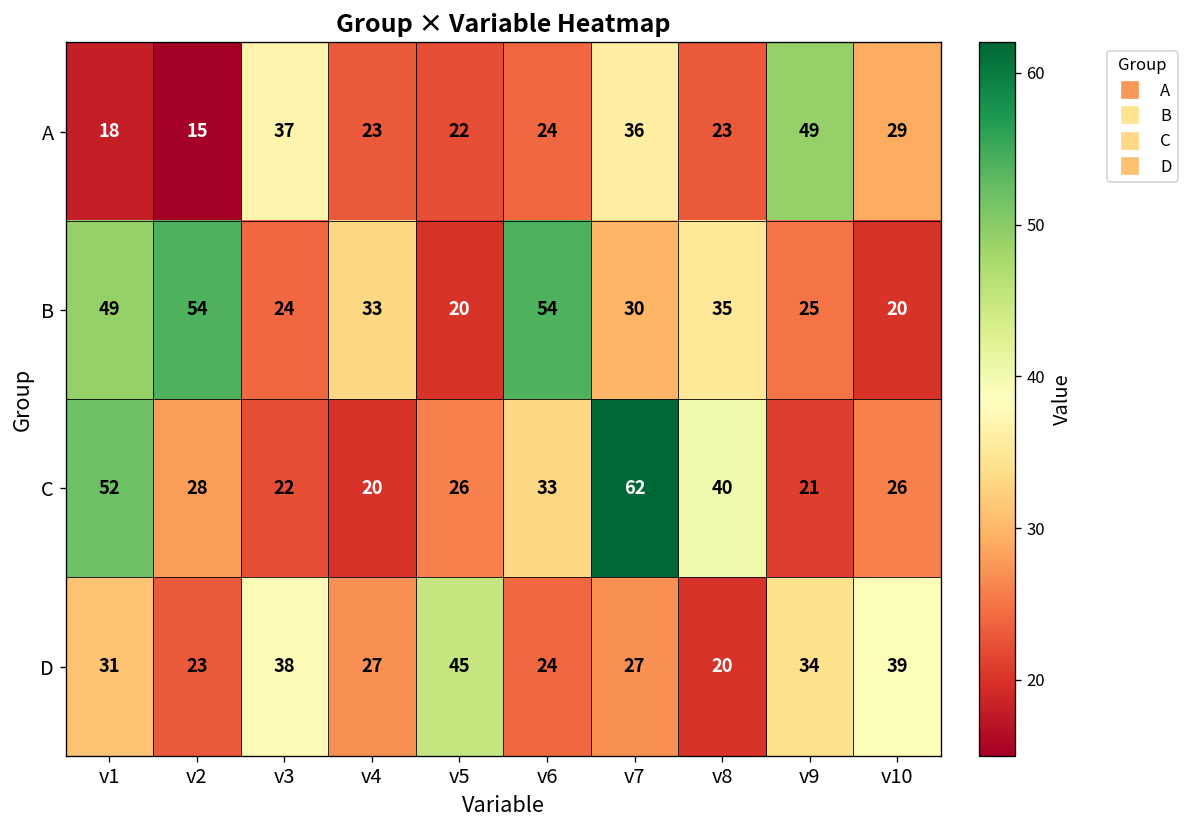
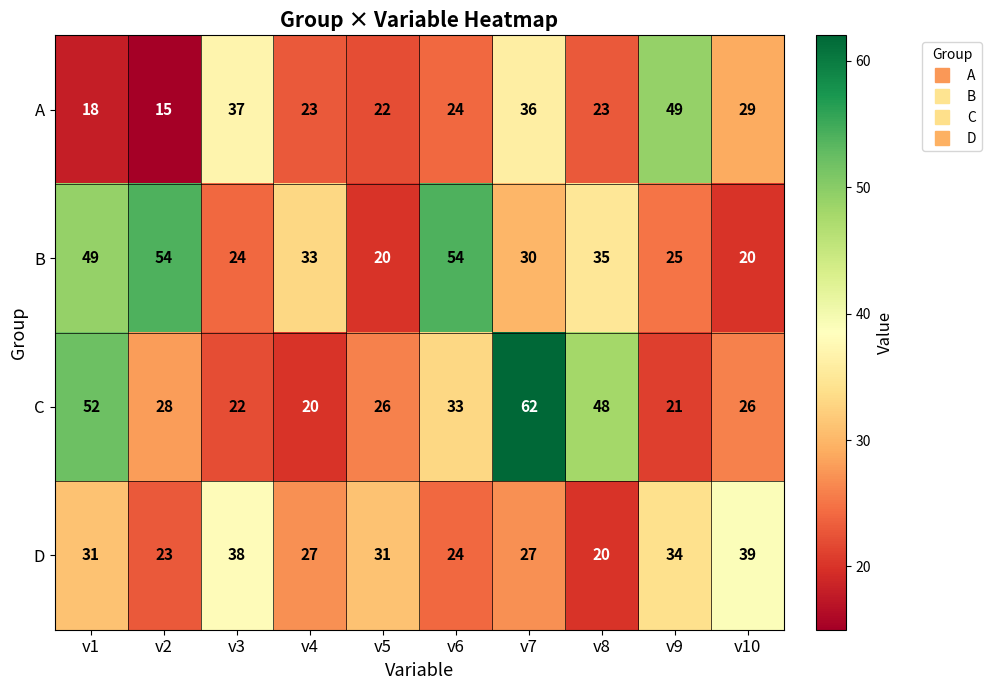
  {
    "A": {
      "v1": 18,
      "v2": 15,
      "v3": 37,
      "v4": 23,
      "v5": 22,
      "v6": 24,
      "v7": 36,
      "v8": 23,
      "v9": 49,
      "v10": 29
    },
    "B": {
      "v1": 49,
      "v2": 54,
      "v3": 24,
      "v4": 33,
      "v5": 20,
      "v6": 54,
      "v7": 30,
      "v8": 35,
      "v9": 25,
      "v10": 20
    },
    "C": {
      "v1": 52,
      "v2": 28,
      "v3": 22,
      "v4": 20,
      "v5": 26,
      "v6": 33,
      "v7": 62,
-     "v8": 40,
+     "v8": 48,
      "v9": 21,
      "v10": 26
    },
    "D": {
      "v1": 31,
      "v2": 23,
      "v3": 38,
      "v4": 27,
-     "v5": 45,
+     "v5": 31,
      "v6": 24,
      "v7": 27,
      "v8": 20,
      "v9": 34,
      "v10": 39
    }
  }
